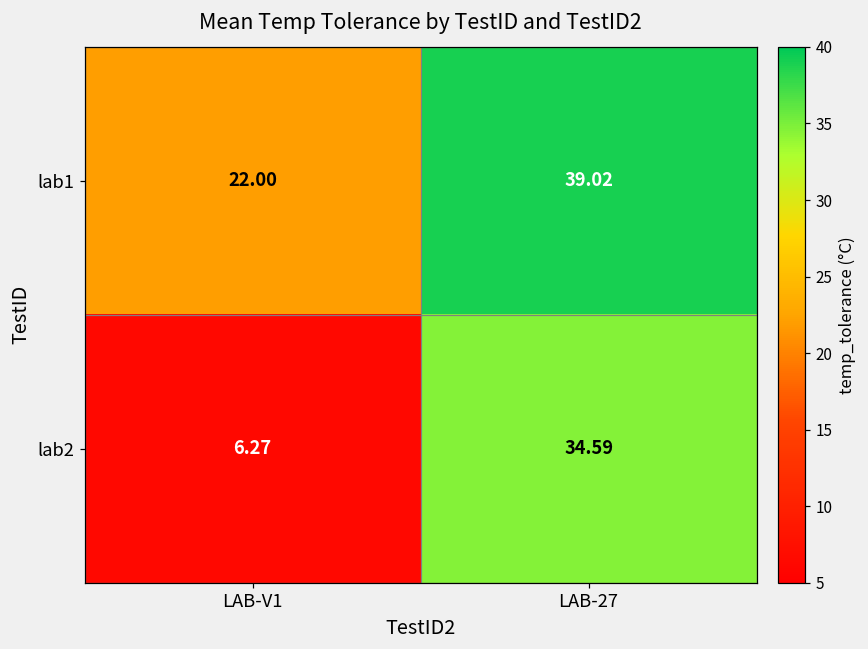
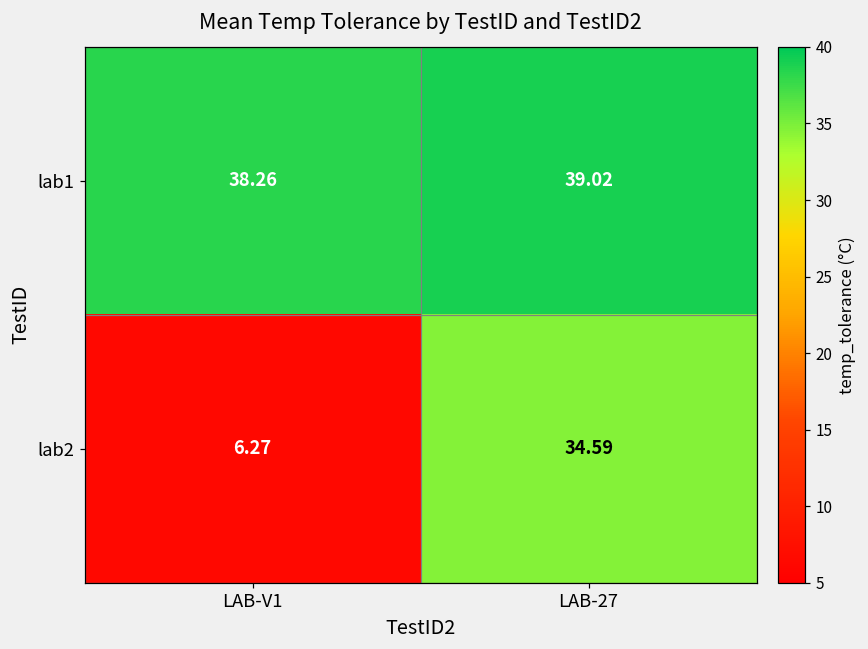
  {
    "lab1": {
-     "LAB-V1": 22.00,
+     "LAB-V1": 38.26,
      "LAB-27": 39.02
    },
    "lab2": {
      "LAB-V1": 6.27,
      "LAB-27": 34.59
    }
  }
